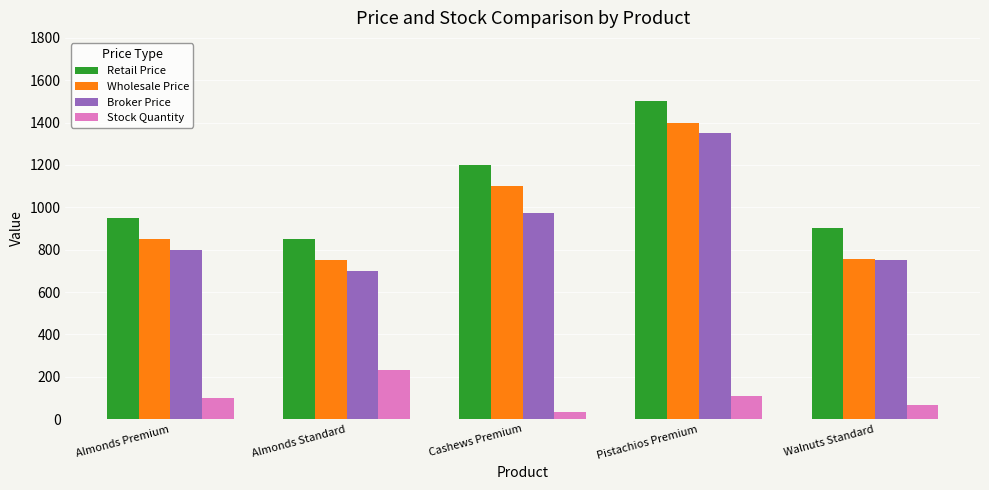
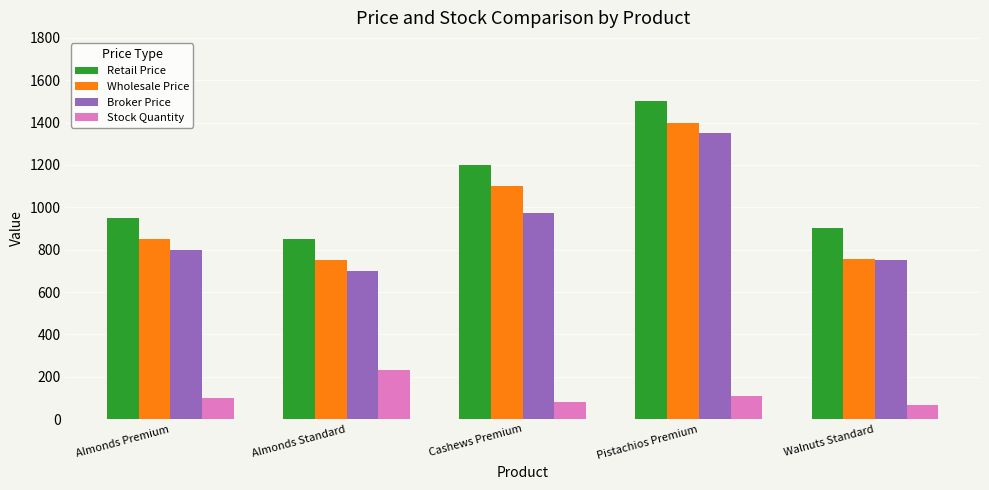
  {
    "Retail Price": {
      "Almonds Premium": 950,
      "Almonds Standard": 850,
      "Cashews Premium": 1200,
      "Pistachios Premium": 1500,
      "Walnuts Standard": 900
    },
    "Wholesale Price": {
      "Almonds Premium": 850,
      "Almonds Standard": 750,
      "Cashews Premium": 1100,
      "Pistachios Premium": 1400,
      "Walnuts Standard": 760
    },
    "Broker Price": {
      "Almonds Premium": 800,
      "Almonds Standard": 700,
      "Cashews Premium": 970,
      "Pistachios Premium": 1350,
      "Walnuts Standard": 750
    },
    "Stock Quantity": {
      "Almonds Premium": 100,
      "Almonds Standard": 230,
-     "Cashews Premium": 30,
+     "Cashews Premium": 80,
      "Pistachios Premium": 110,
      "Walnuts Standard": 70
    }
  }
